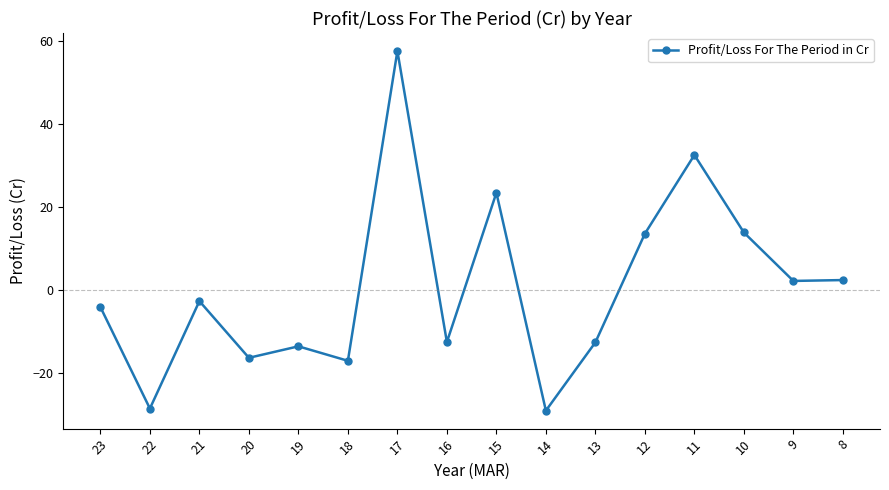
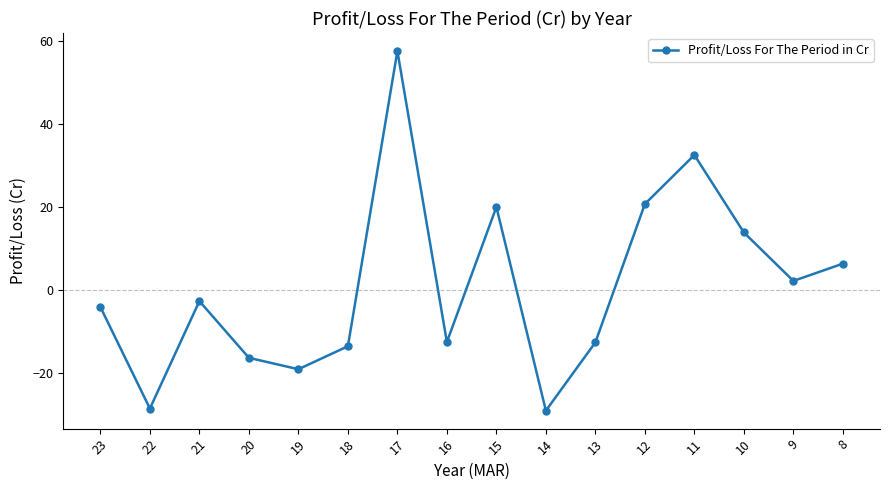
  {
    "23": -4,
    "22": -29,
    "21": -3,
    "20": -16,
-   "19": -14,
-   "18": -17,
+   "19": -19,
+   "18": -14,
    "17": 58,
    "16": -13,
-   "15": 23,
+   "15": 20,
    "14": -29,
    "13": -13,
-   "12": 14,
+   "12": 21,
    "11": 33,
    "10": 14,
    "9": 2,
-   "8": 2
+   "8": 6
  }
